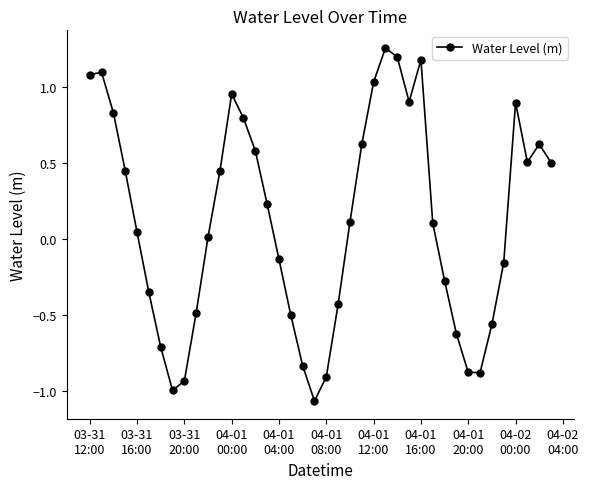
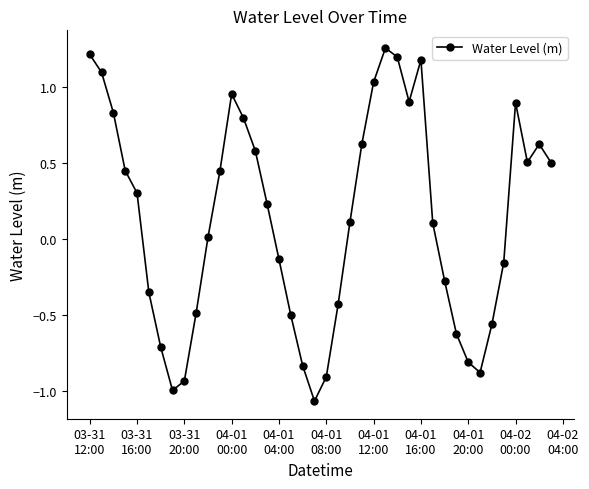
  {
-   "03-31 12:00": 1.08,
-   "03-31 16:00": 0.04,
+   "03-31 12:00": 1.21,
+   "03-31 16:00": 0.30,
    "03-31 20:00": -0.94,
    "04-01 00:00": 0.95,
    "04-01 04:00": -0.14,
    "04-01 08:00": -0.91,
    "04-01 12:00": 1.03,
    "04-01 16:00": 1.18,
-   "04-01 20:00": -0.88,
+   "04-01 20:00": -0.81,
    "04-02 00:00": 0.90
  }
